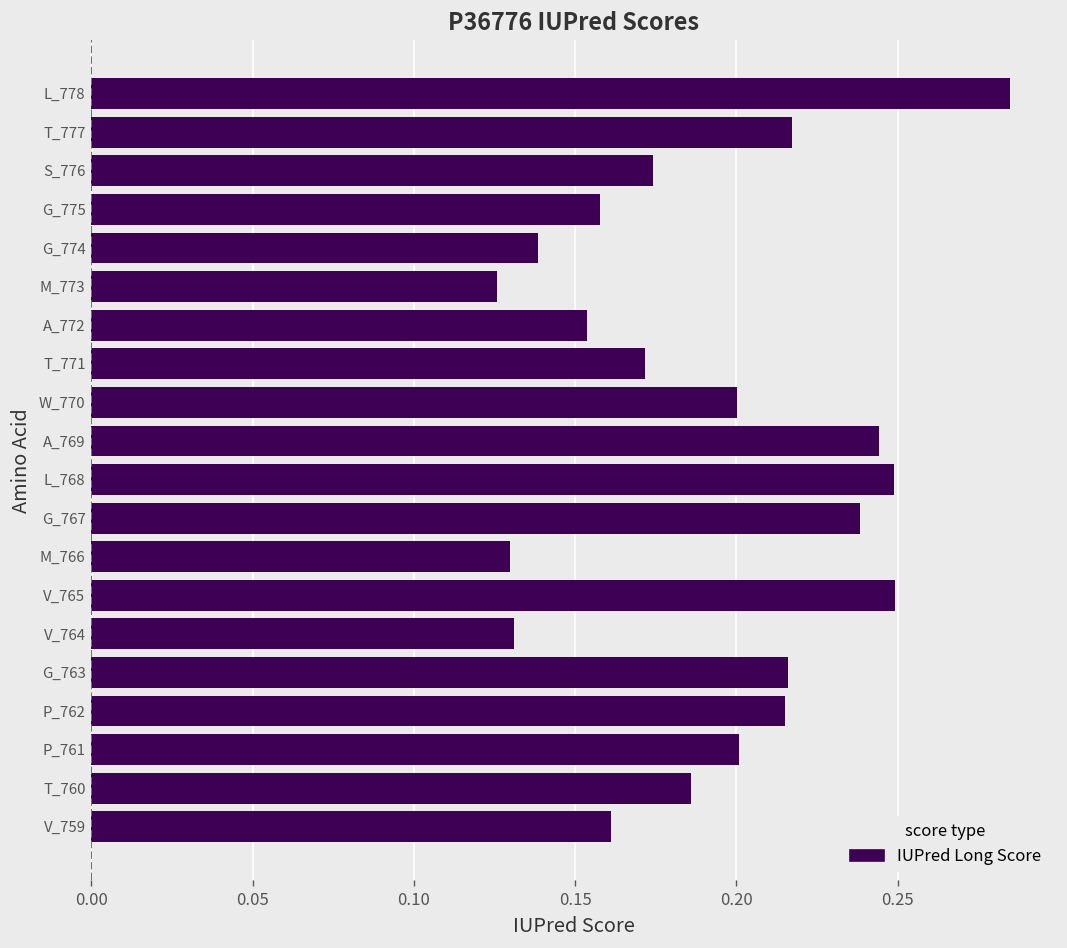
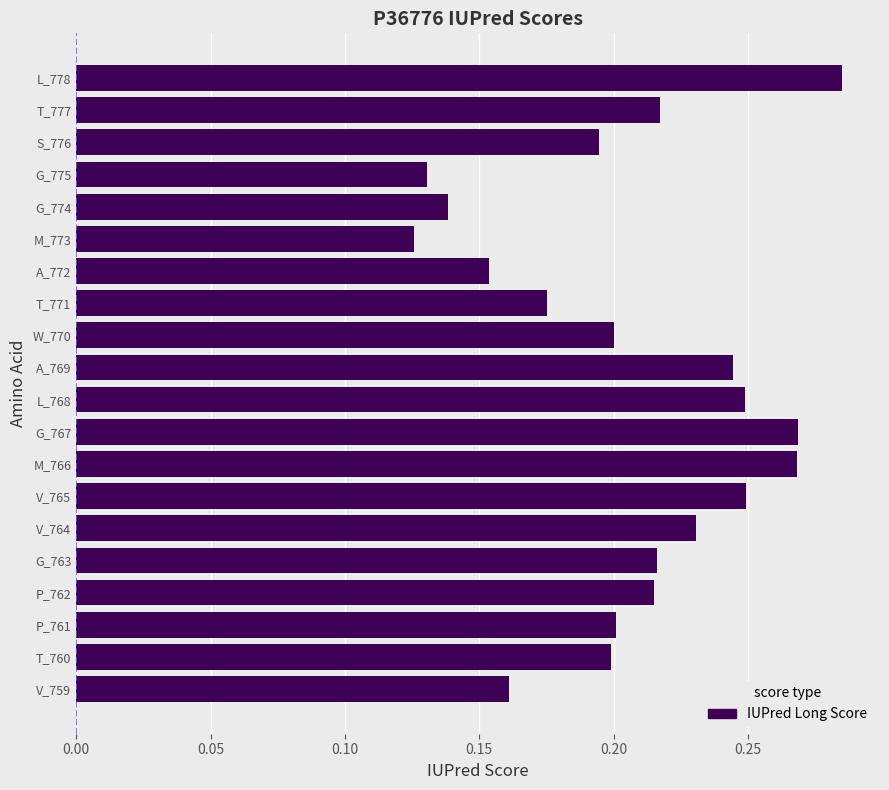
  {
    "L_778": 0.285,
    "T_777": 0.217,
-   "S_776": 0.174,
-   "G_775": 0.158,
+   "S_776": 0.195,
+   "G_775": 0.131,
    "G_774": 0.139,
    "M_773": 0.126,
    "A_772": 0.154,
-   "T_771": 0.172,
+   "T_771": 0.175,
    "W_770": 0.200,
    "A_769": 0.244,
    "L_768": 0.249,
-   "G_767": 0.238,
-   "M_766": 0.130,
+   "G_767": 0.269,
+   "M_766": 0.268,
    "V_765": 0.249,
-   "V_764": 0.131,
+   "V_764": 0.231,
    "G_763": 0.216,
    "P_762": 0.215,
    "P_761": 0.201,
-   "T_760": 0.186,
+   "T_760": 0.199,
    "V_759": 0.161
  }
